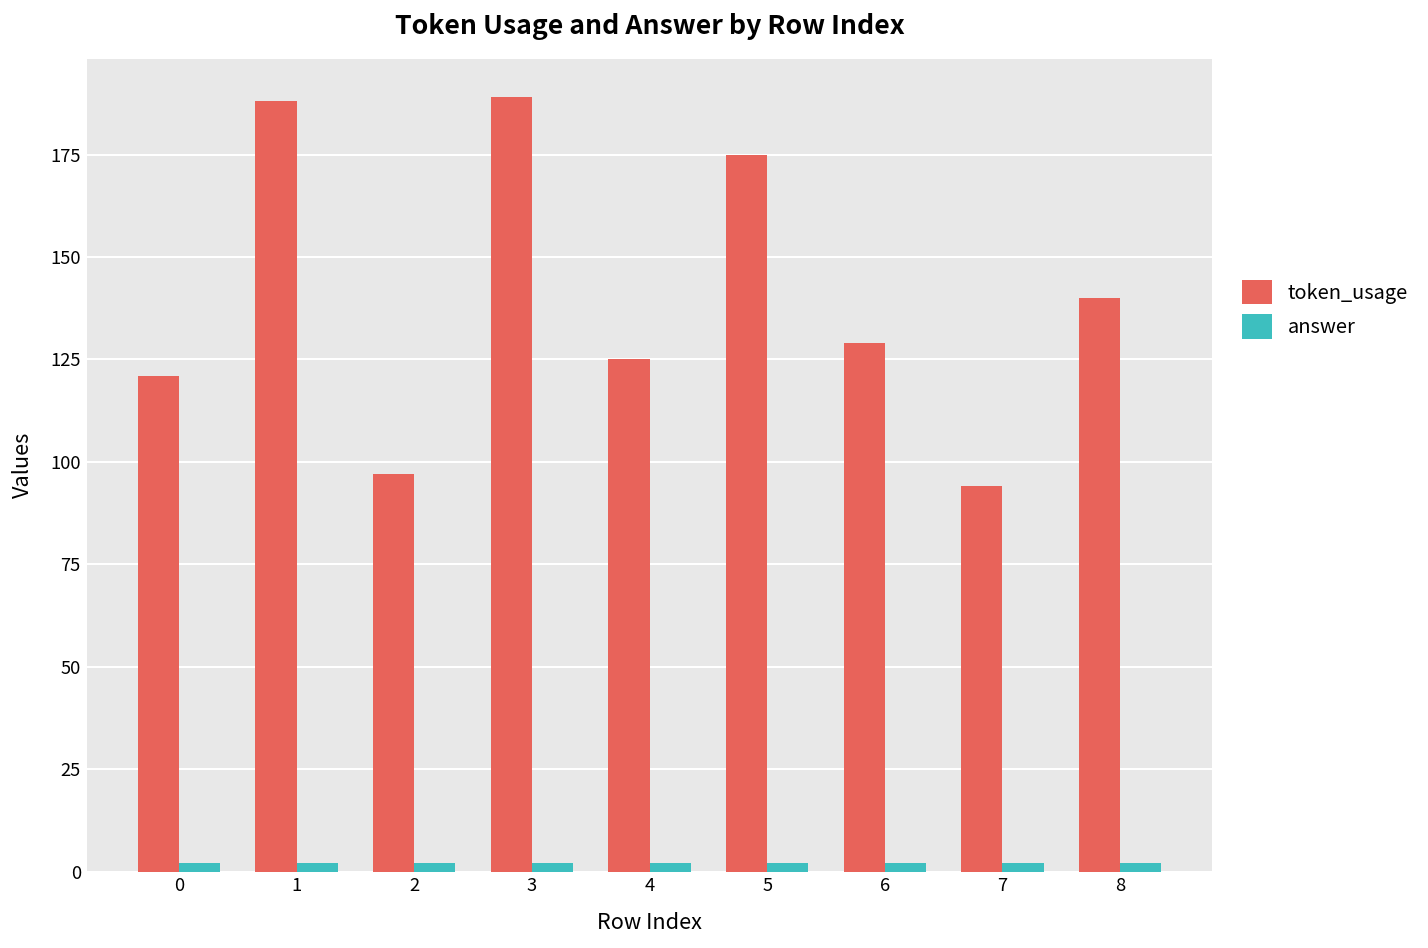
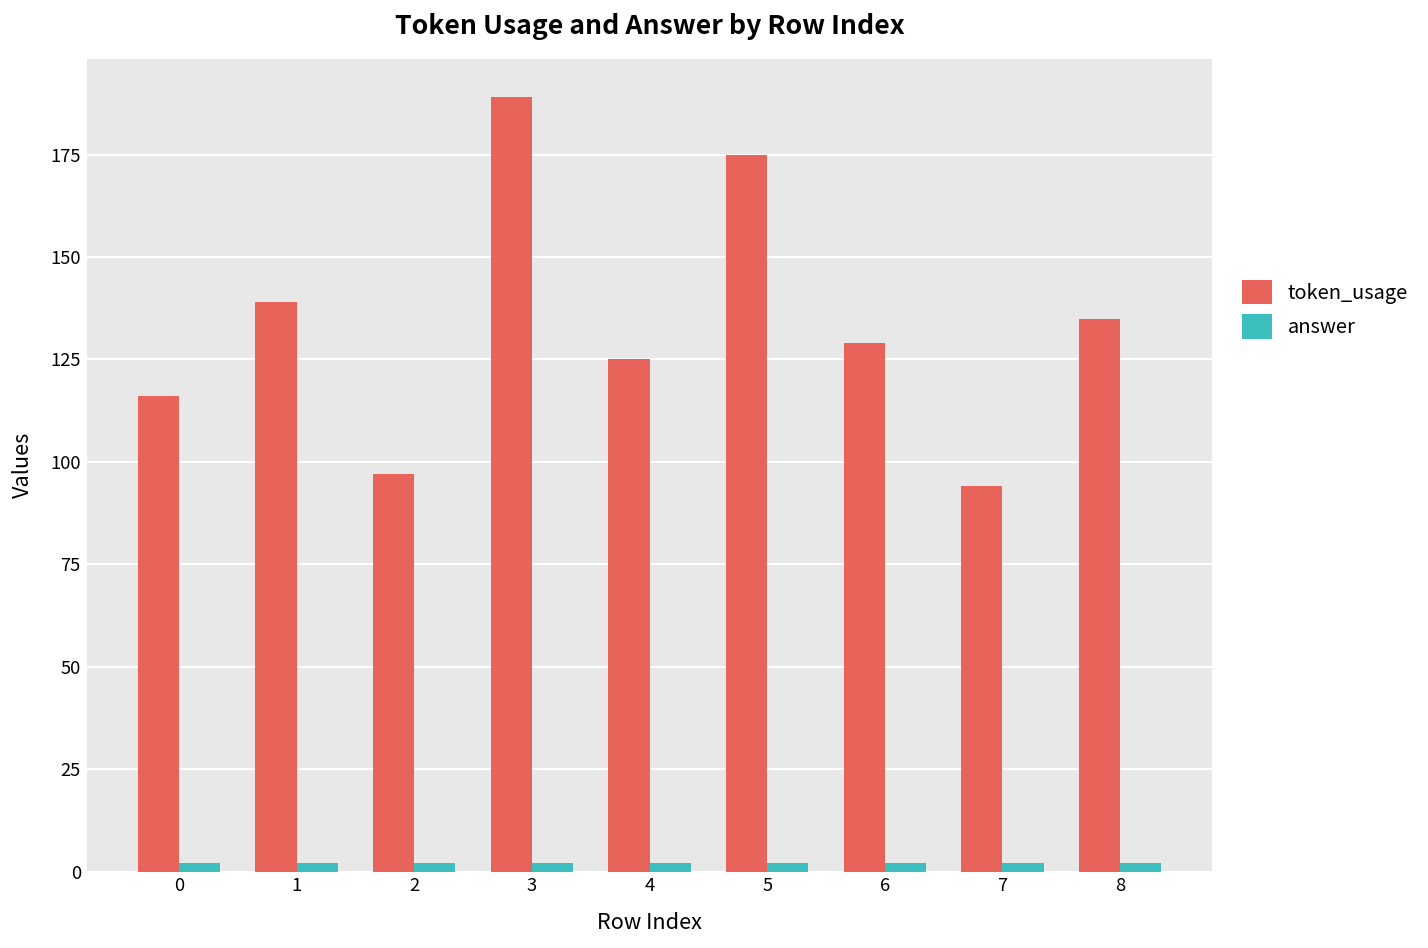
  {
    "token_usage": {
-     "0": 121,
-     "1": 188,
+     "0": 116,
+     "1": 139,
      "2": 97,
      "3": 189,
      "4": 125,
      "5": 175,
      "6": 129,
      "7": 94,
-     "8": 140
+     "8": 135
    },
    "answer": {
      "0": 2,
      "1": 2,
      "2": 2,
      "3": 2,
      "4": 2,
      "5": 2,
      "6": 2,
      "7": 2,
      "8": 2
    }
  }
